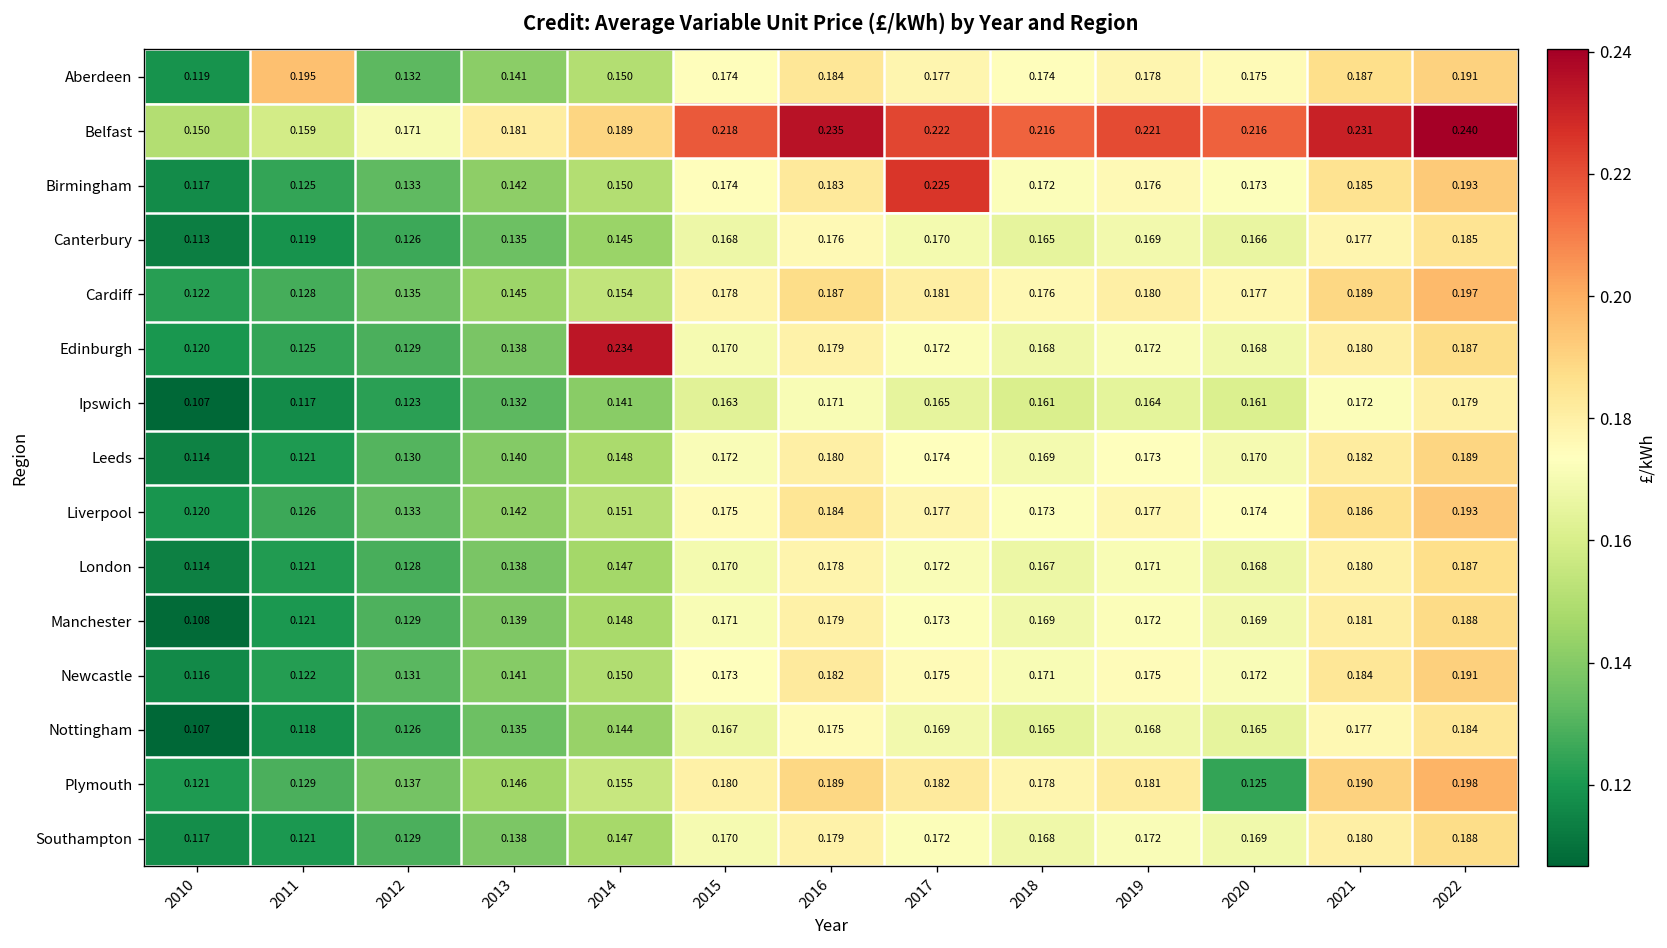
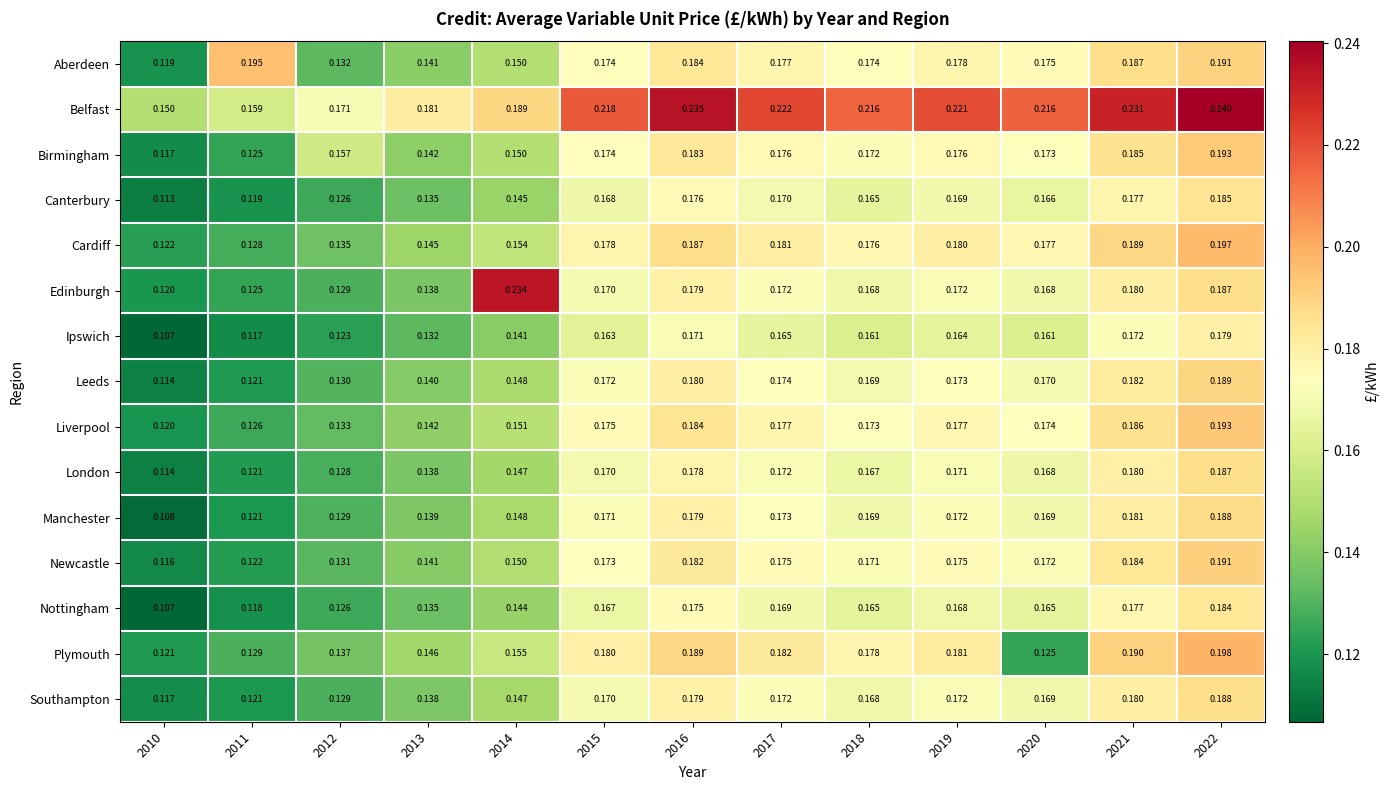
  {
    "Aberdeen": {
      "2010": 0.119,
      "2011": 0.195,
      "2012": 0.132,
      "2013": 0.141,
      "2014": 0.150,
      "2015": 0.174,
      "2016": 0.184,
      "2017": 0.177,
      "2018": 0.174,
      "2019": 0.178,
      "2020": 0.175,
      "2021": 0.187,
      "2022": 0.191
    },
    "Belfast": {
      "2010": 0.150,
      "2011": 0.159,
      "2012": 0.171,
      "2013": 0.181,
      "2014": 0.189,
      "2015": 0.218,
      "2016": 0.235,
      "2017": 0.222,
      "2018": 0.216,
      "2019": 0.221,
      "2020": 0.216,
      "2021": 0.231,
      "2022": 0.240
    },
    "Birmingham": {
      "2010": 0.117,
      "2011": 0.125,
-     "2012": 0.133,
+     "2012": 0.157,
      "2013": 0.142,
      "2014": 0.150,
      "2015": 0.174,
      "2016": 0.183,
-     "2017": 0.225,
+     "2017": 0.176,
      "2018": 0.172,
      "2019": 0.176,
      "2020": 0.173,
      "2021": 0.185,
      "2022": 0.193
    },
    "Canterbury": {
      "2010": 0.113,
      "2011": 0.119,
      "2012": 0.126,
      "2013": 0.135,
      "2014": 0.145,
      "2015": 0.168,
      "2016": 0.176,
      "2017": 0.170,
      "2018": 0.165,
      "2019": 0.169,
      "2020": 0.166,
      "2021": 0.177,
      "2022": 0.185
    },
    "Cardiff": {
      "2010": 0.122,
      "2011": 0.128,
      "2012": 0.135,
      "2013": 0.145,
      "2014": 0.154,
      "2015": 0.178,
      "2016": 0.187,
      "2017": 0.181,
      "2018": 0.176,
      "2019": 0.180,
      "2020": 0.177,
      "2021": 0.189,
      "2022": 0.197
    },
    "Edinburgh": {
      "2010": 0.120,
      "2011": 0.125,
      "2012": 0.129,
      "2013": 0.138,
      "2014": 0.234,
      "2015": 0.170,
      "2016": 0.179,
      "2017": 0.172,
      "2018": 0.168,
      "2019": 0.172,
      "2020": 0.168,
      "2021": 0.180,
      "2022": 0.187
    },
    "Ipswich": {
      "2010": 0.107,
      "2011": 0.117,
      "2012": 0.123,
      "2013": 0.132,
      "2014": 0.141,
      "2015": 0.163,
      "2016": 0.171,
      "2017": 0.165,
      "2018": 0.161,
      "2019": 0.164,
      "2020": 0.161,
      "2021": 0.172,
      "2022": 0.179
    },
    "Leeds": {
      "2010": 0.114,
      "2011": 0.121,
      "2012": 0.130,
      "2013": 0.140,
      "2014": 0.148,
      "2015": 0.172,
      "2016": 0.180,
      "2017": 0.174,
      "2018": 0.169,
      "2019": 0.173,
      "2020": 0.170,
      "2021": 0.182,
      "2022": 0.189
    },
    "Liverpool": {
      "2010": 0.120,
      "2011": 0.126,
      "2012": 0.133,
      "2013": 0.142,
      "2014": 0.151,
      "2015": 0.175,
      "2016": 0.184,
      "2017": 0.177,
      "2018": 0.173,
      "2019": 0.177,
      "2020": 0.174,
      "2021": 0.186,
      "2022": 0.193
    },
    "London": {
      "2010": 0.114,
      "2011": 0.121,
      "2012": 0.128,
      "2013": 0.138,
      "2014": 0.147,
      "2015": 0.170,
      "2016": 0.178,
      "2017": 0.172,
      "2018": 0.167,
      "2019": 0.171,
      "2020": 0.168,
      "2021": 0.180,
      "2022": 0.187
    },
    "Manchester": {
      "2010": 0.108,
      "2011": 0.121,
      "2012": 0.129,
      "2013": 0.139,
      "2014": 0.148,
      "2015": 0.171,
      "2016": 0.179,
      "2017": 0.173,
      "2018": 0.169,
      "2019": 0.172,
      "2020": 0.169,
      "2021": 0.181,
      "2022": 0.188
    },
    "Newcastle": {
      "2010": 0.116,
      "2011": 0.122,
      "2012": 0.131,
      "2013": 0.141,
      "2014": 0.150,
      "2015": 0.173,
      "2016": 0.182,
      "2017": 0.175,
      "2018": 0.171,
      "2019": 0.175,
      "2020": 0.172,
      "2021": 0.184,
      "2022": 0.191
    },
    "Nottingham": {
      "2010": 0.107,
      "2011": 0.118,
      "2012": 0.126,
      "2013": 0.135,
      "2014": 0.144,
      "2015": 0.167,
      "2016": 0.175,
      "2017": 0.169,
      "2018": 0.165,
      "2019": 0.168,
      "2020": 0.165,
      "2021": 0.177,
      "2022": 0.184
    },
    "Plymouth": {
      "2010": 0.121,
      "2011": 0.129,
      "2012": 0.137,
      "2013": 0.146,
      "2014": 0.155,
      "2015": 0.180,
      "2016": 0.189,
      "2017": 0.182,
      "2018": 0.178,
      "2019": 0.181,
      "2020": 0.125,
      "2021": 0.190,
      "2022": 0.198
    },
    "Southampton": {
      "2010": 0.117,
      "2011": 0.121,
      "2012": 0.129,
      "2013": 0.138,
      "2014": 0.147,
      "2015": 0.170,
      "2016": 0.179,
      "2017": 0.172,
      "2018": 0.168,
      "2019": 0.172,
      "2020": 0.169,
      "2021": 0.180,
      "2022": 0.188
    }
  }
